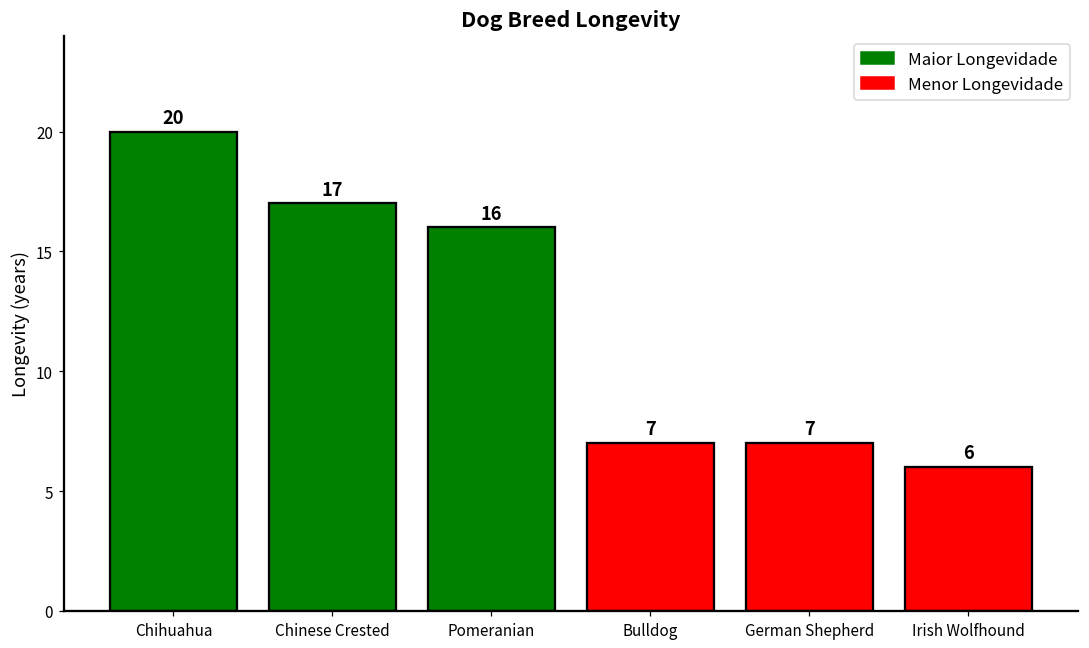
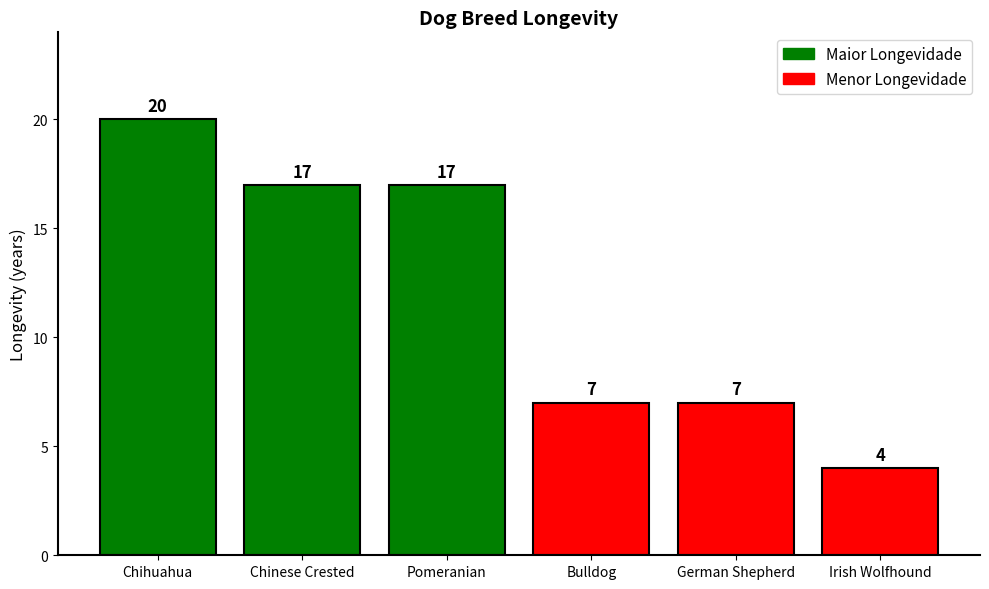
  {
    "Chihuahua": 20,
    "Chinese Crested": 17,
-   "Pomeranian": 16,
+   "Pomeranian": 17,
    "Bulldog": 7,
    "German Shepherd": 7,
-   "Irish Wolfhound": 6
+   "Irish Wolfhound": 4
  }
